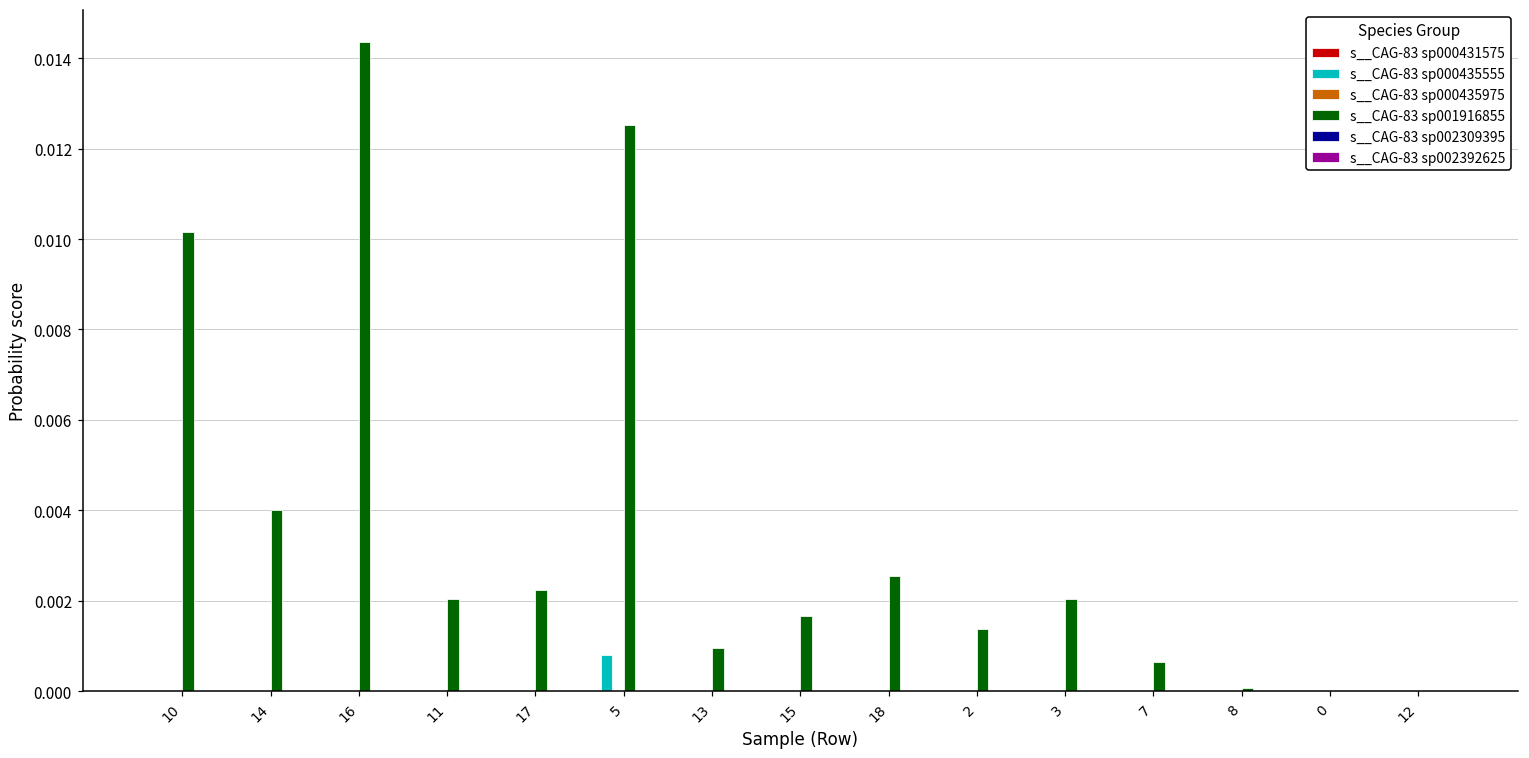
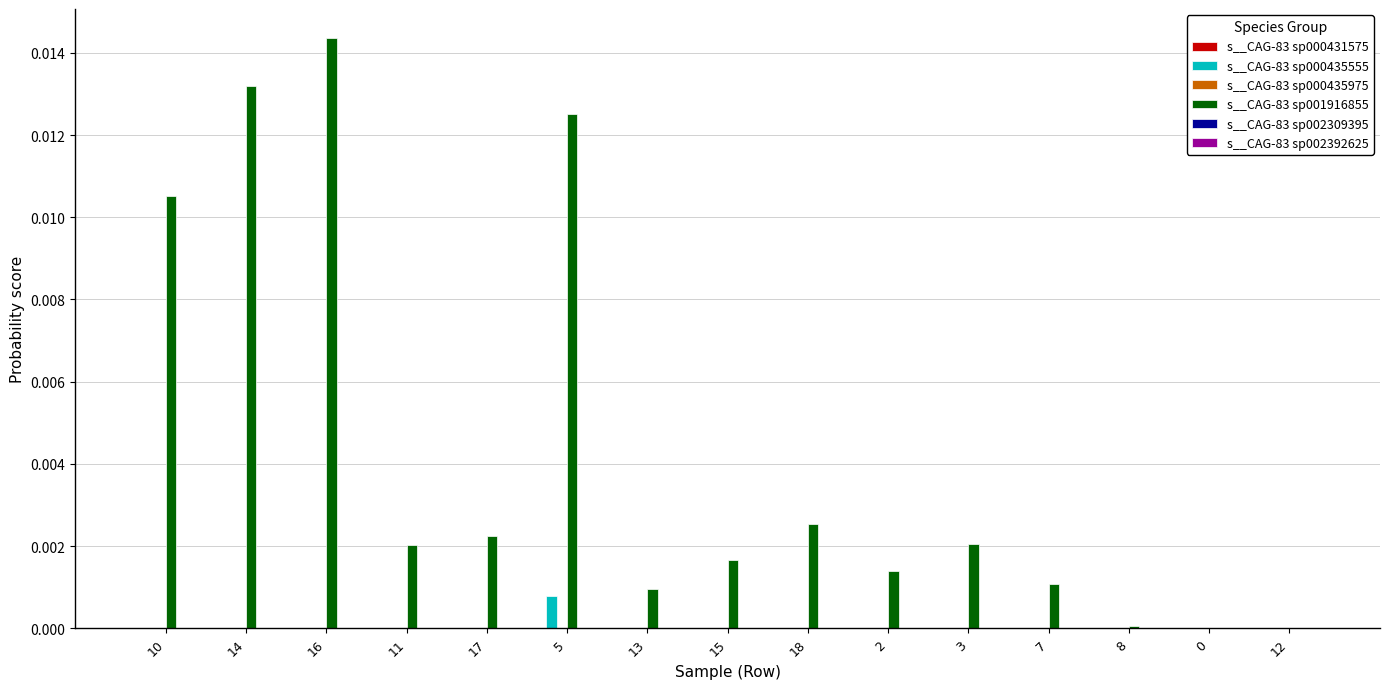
  {
    "s__CAG-83 sp000435555": {
      "5": 0.0008
    },
    "s__CAG-83 sp001916855": {
-     "10": 0.0102,
-     "14": 0.0040,
+     "10": 0.0105,
+     "14": 0.0132,
      "16": 0.0143,
      "11": 0.0020,
      "17": 0.0022,
      "5": 0.0125,
      "13": 0.0010,
      "15": 0.0017,
      "18": 0.0025,
      "2": 0.0014,
      "3": 0.0020,
-     "7": 0.0006,
+     "7": 0.0011,
      "8": 0.0001
    }
  }
